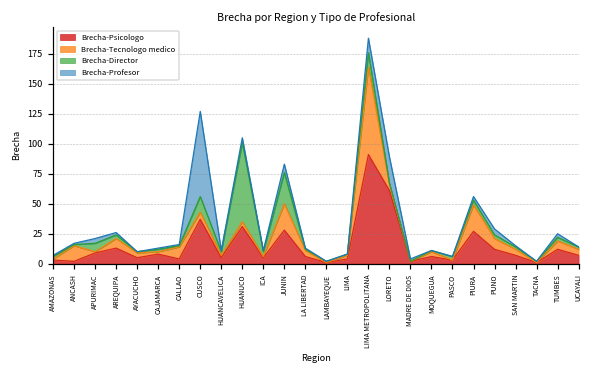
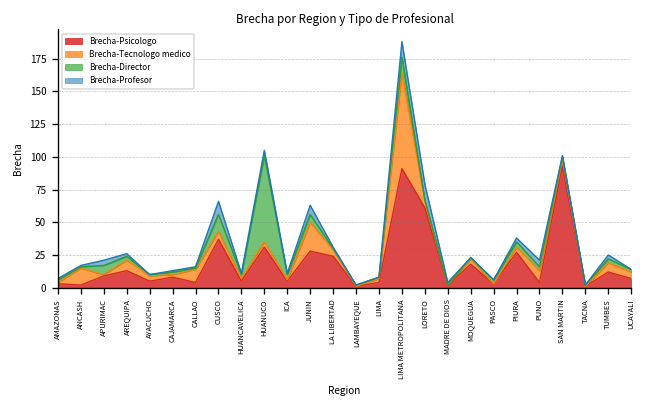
  {
    "Brecha-Psicologo": {
      "ANCASH": 2,
      "AREQUIPA": 13,
      "AYACUCHO": 5,
      "CALLAO": 4,
      "CUSCO": 37,
      "HUANUCO": 31,
      "JUNIN": 28,
-     "LA LIBERTAD": 6,
+     "LA LIBERTAD": 24,
      "LIMA": 4,
      "LIMA METROPOLITANA": 91,
      "LORETO": 61,
-     "MOQUEGUA": 6,
+     "MOQUEGUA": 18,
      "PIURA": 27,
-     "PUNO": 12,
-     "SAN MARTIN": 7,
+     "PUNO": 4,
+     "SAN MARTIN": 93,
      "TUMBES": 12,
      "UCAYALI": 7
    },
    "Brecha-Tecnologo medico": {
      "AREQUIPA": 8,
      "CUSCO": 6,
      "HUANUCO": 4,
      "JUNIN": 22,
      "LIMA METROPOLITANA": 73,
-     "PIURA": 22,
+     "PIURA": 4,
      "PUNO": 9,
      "TUMBES": 7
    },
    "Brecha-Director": {
      "APURIMAC": 7,
      "CUSCO": 13,
      "HUANUCO": 66,
-     "JUNIN": 26,
+     "JUNIN": 6,
      "LIMA METROPOLITANA": 12,
      "PIURA": 4,
      "PUNO": 3,
      "TUMBES": 3
    },
    "Brecha-Profesor": {
      "APURIMAC": 4,
-     "CUSCO": 71,
+     "CUSCO": 10,
      "HUANUCO": 4,
      "JUNIN": 7,
      "LIMA METROPOLITANA": 12,
-     "LORETO": 22,
+     "LORETO": 12,
      "PIURA": 3,
      "PUNO": 5,
      "TUMBES": 3
    }
  }
